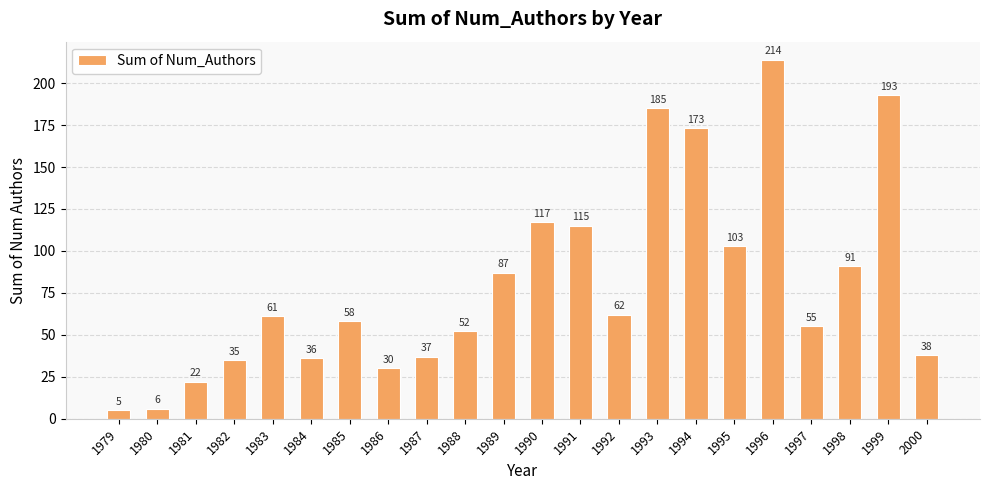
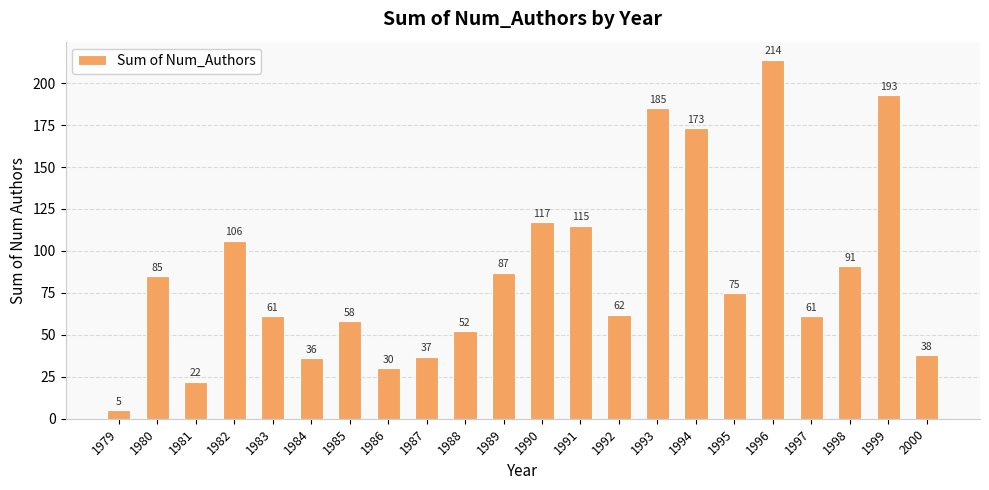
  {
    "1979": 5,
-   "1980": 6,
+   "1980": 85,
    "1981": 22,
-   "1982": 35,
+   "1982": 106,
    "1983": 61,
    "1984": 36,
    "1985": 58,
    "1986": 30,
    "1987": 37,
    "1988": 52,
    "1989": 87,
    "1990": 117,
    "1991": 115,
    "1992": 62,
    "1993": 185,
    "1994": 173,
-   "1995": 103,
+   "1995": 75,
    "1996": 214,
-   "1997": 55,
+   "1997": 61,
    "1998": 91,
    "1999": 193,
    "2000": 38
  }
